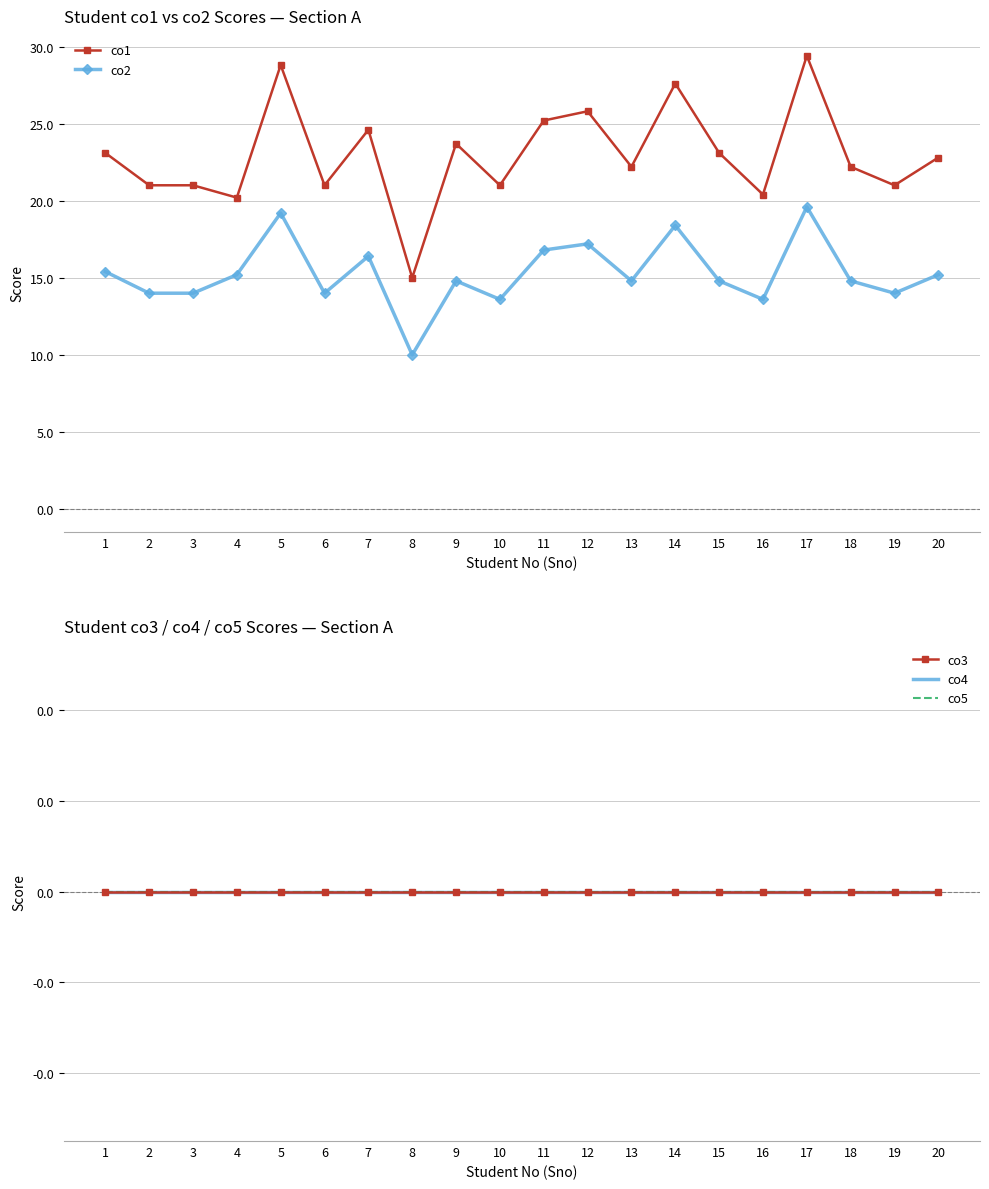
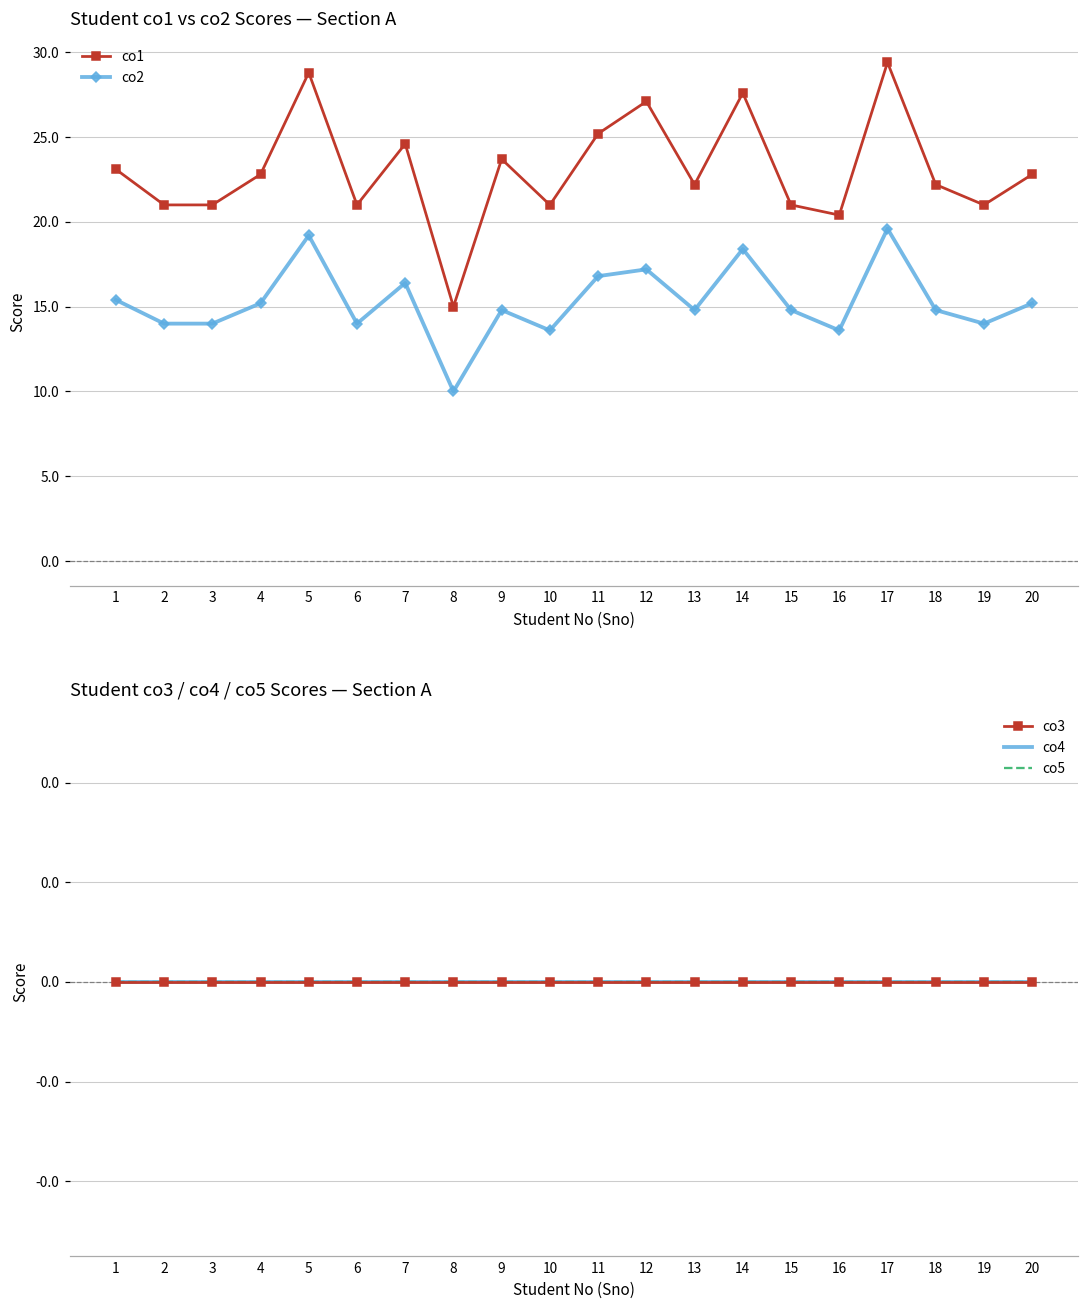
  {
    "Student co1 vs co2 Scores — Section A": {
      "co1": {
        "1": 23.1,
        "2": 21.0,
        "3": 21.0,
-       "4": 20.2,
+       "4": 22.8,
        "5": 28.8,
        "6": 21.0,
        "7": 24.6,
        "8": 15.0,
        "9": 23.7,
        "10": 21.0,
        "11": 25.2,
-       "12": 25.8,
+       "12": 27.1,
        "13": 22.2,
        "14": 27.6,
-       "15": 23.1,
+       "15": 21.0,
        "16": 20.4,
        "17": 29.4,
        "18": 22.2,
        "19": 21.0,
        "20": 22.8
      },
      "co2": {
        "1": 15.4,
        "2": 14.0,
        "3": 14.0,
        "4": 15.2,
        "5": 19.2,
        "6": 14.0,
        "7": 16.4,
        "8": 10.0,
        "9": 14.8,
        "10": 13.6,
        "11": 16.8,
        "12": 17.2,
        "13": 14.8,
        "14": 18.4,
        "15": 14.8,
        "16": 13.6,
        "17": 19.6,
        "18": 14.8,
        "19": 14.0,
        "20": 15.2
      }
    }
  }
